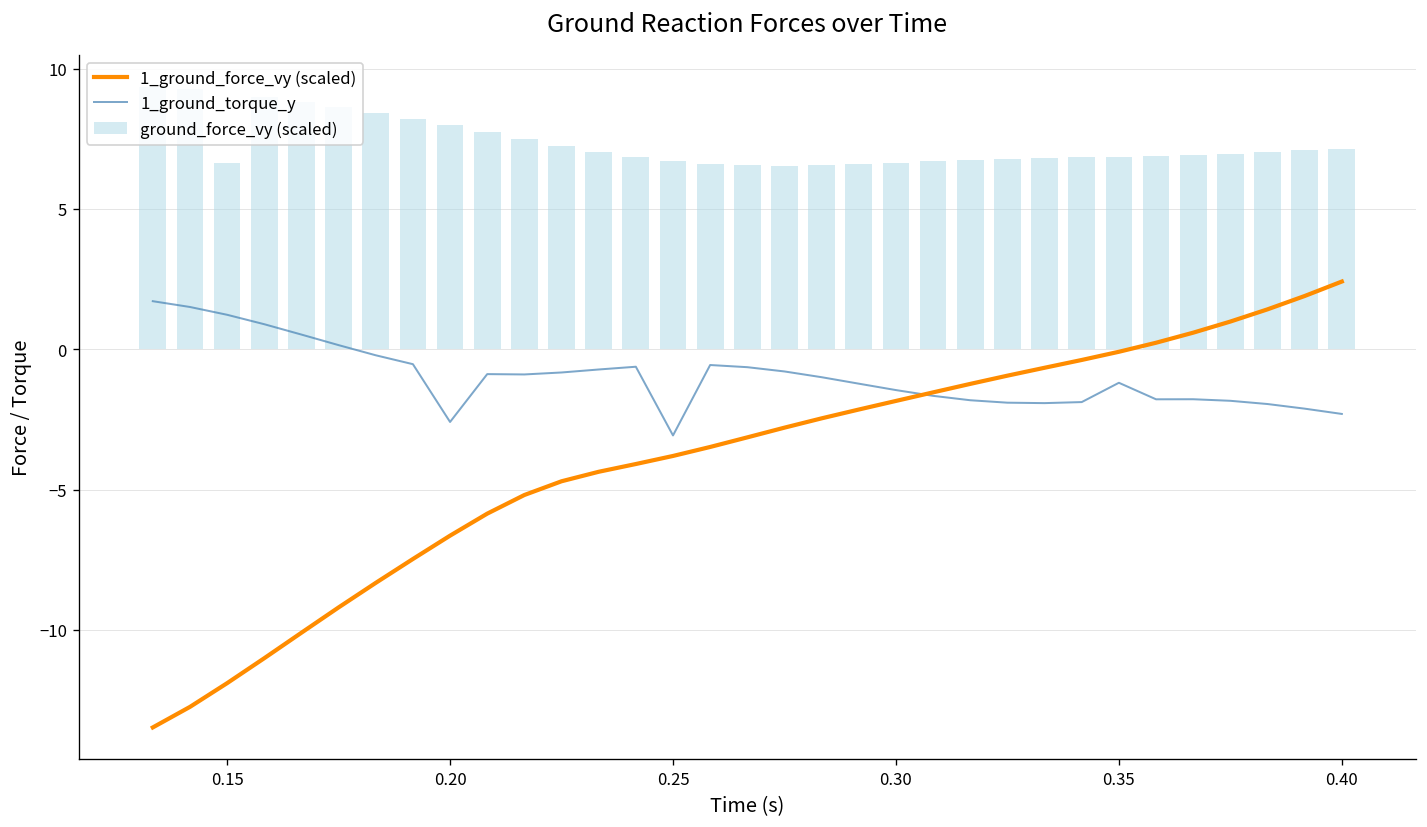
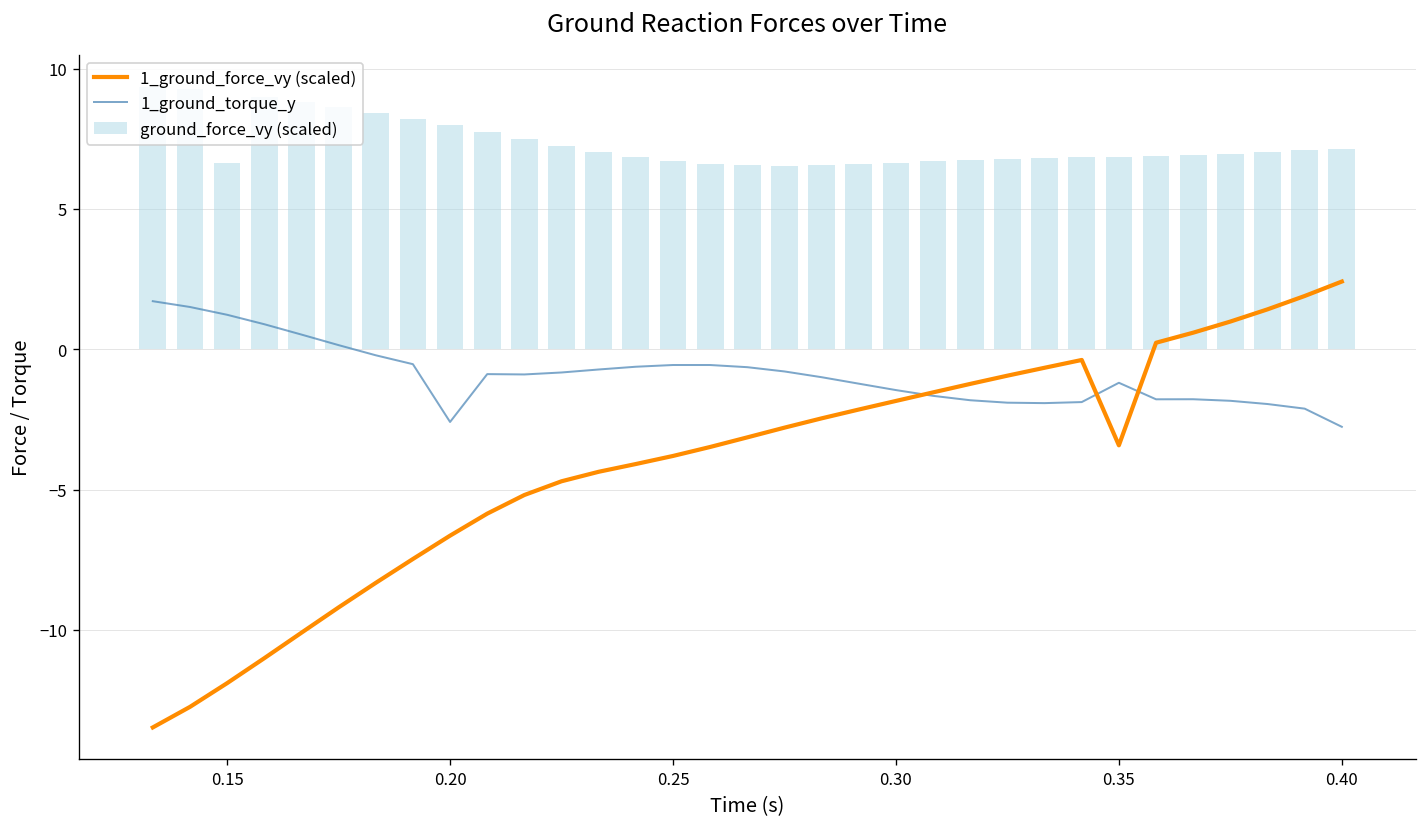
  {
    "ground_force_vy (scaled)": {
      "0.15": 6.6,
      "0.20": 8.0,
      "0.25": 6.7,
      "0.30": 6.7,
      "0.35": 6.9,
      "0.40": 7.2
    },
    "1_ground_force_vy (scaled)": {
      "0.15": -11.9,
      "0.20": -6.6,
      "0.25": -3.8,
      "0.30": -1.8,
-     "0.35": -0.1,
+     "0.35": -3.4,
      "0.40": 2.4
    },
    "1_ground_torque_y": {
      "0.15": 1.2,
      "0.20": -2.6,
-     "0.25": -3.1,
+     "0.25": -0.6,
      "0.30": -1.5,
      "0.35": -1.2,
-     "0.40": -2.3
+     "0.40": -2.8
    }
  }
